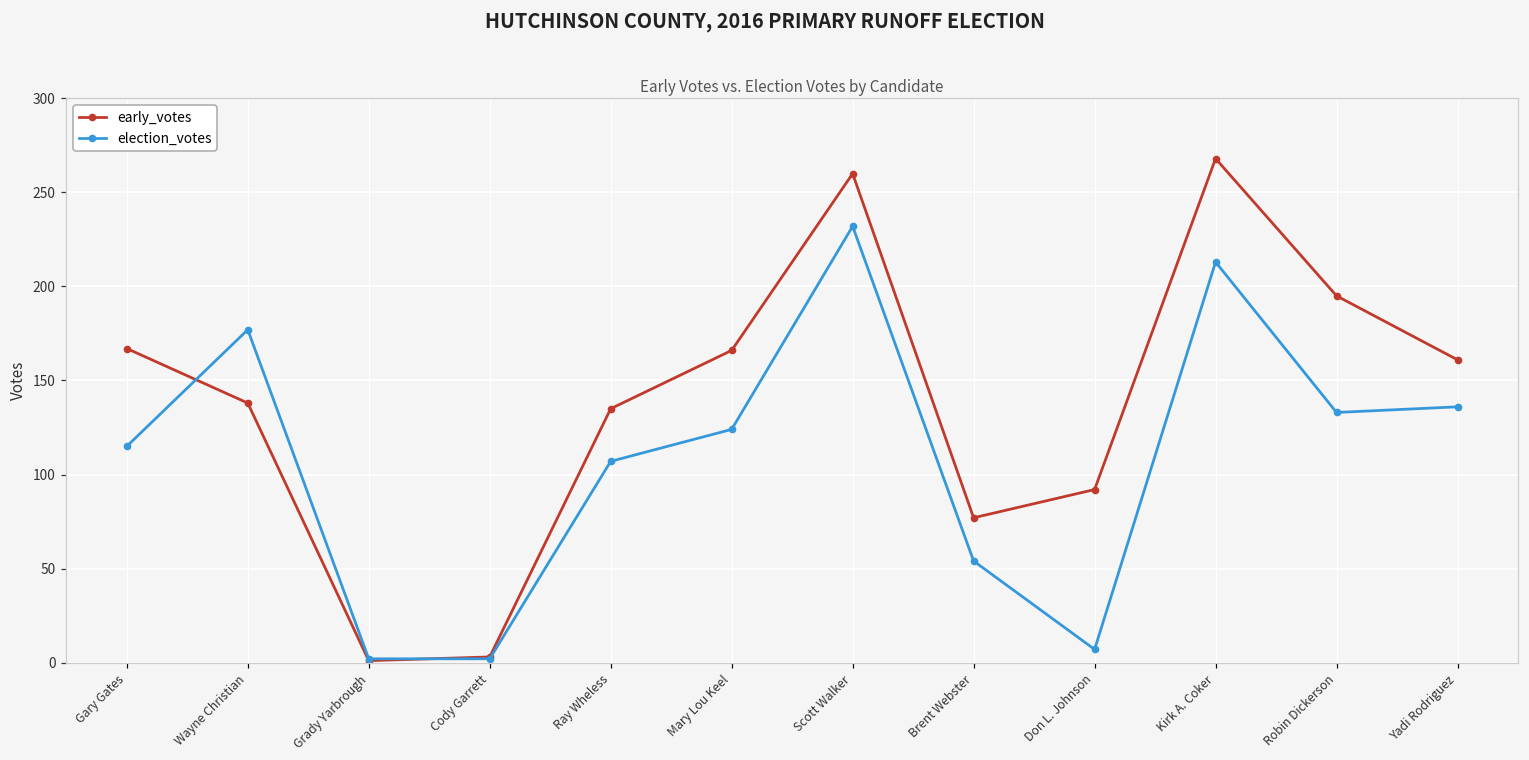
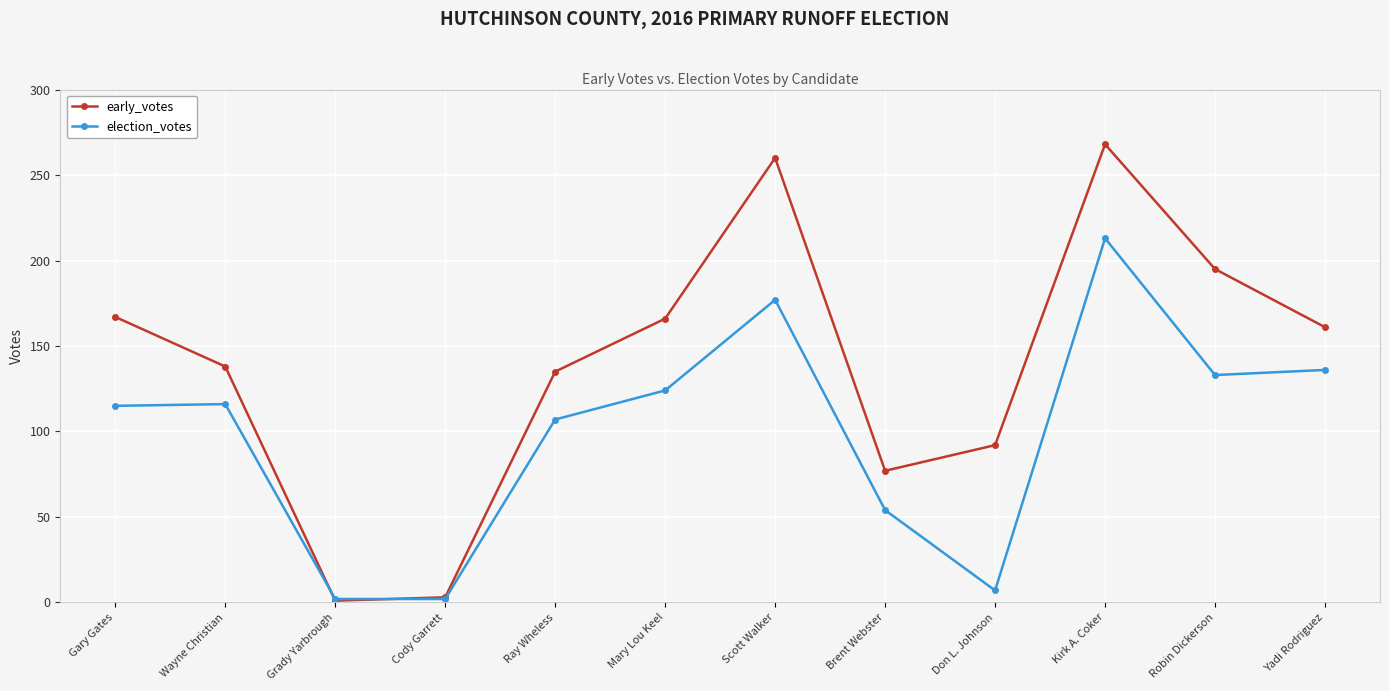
  {
    "early_votes": {
      "Gary Gates": 167,
      "Wayne Christian": 138,
      "Ray Wheless": 135,
      "Mary Lou Keel": 166,
      "Scott Walker": 260,
      "Brent Webster": 77,
      "Don L. Johnson": 92,
      "Kirk A. Coker": 268,
      "Robin Dickerson": 195,
      "Yadi Rodriguez": 161
    },
    "election_votes": {
      "Gary Gates": 115,
-     "Wayne Christian": 177,
+     "Wayne Christian": 116,
      "Ray Wheless": 107,
      "Mary Lou Keel": 124,
-     "Scott Walker": 232,
+     "Scott Walker": 177,
      "Brent Webster": 54,
      "Don L. Johnson": 7,
      "Kirk A. Coker": 213,
      "Robin Dickerson": 133,
      "Yadi Rodriguez": 136
    }
  }
